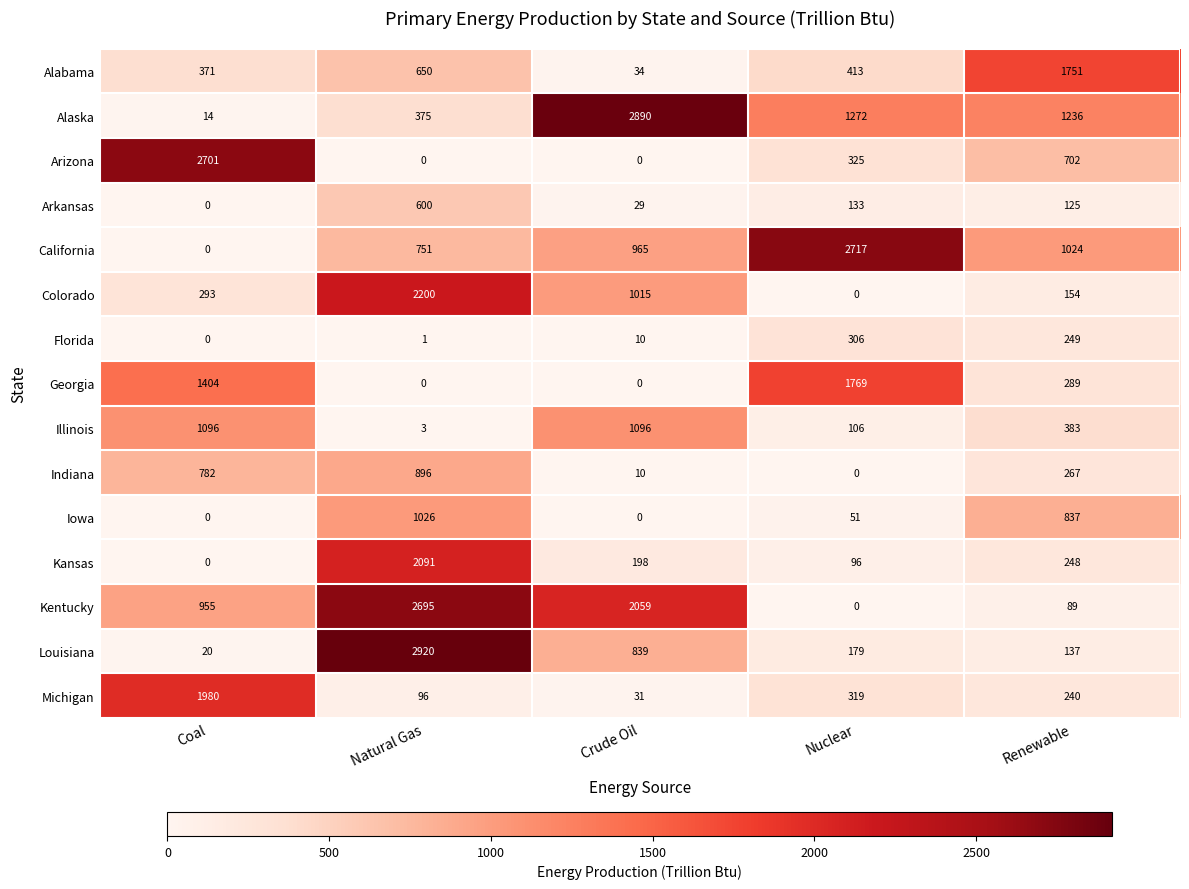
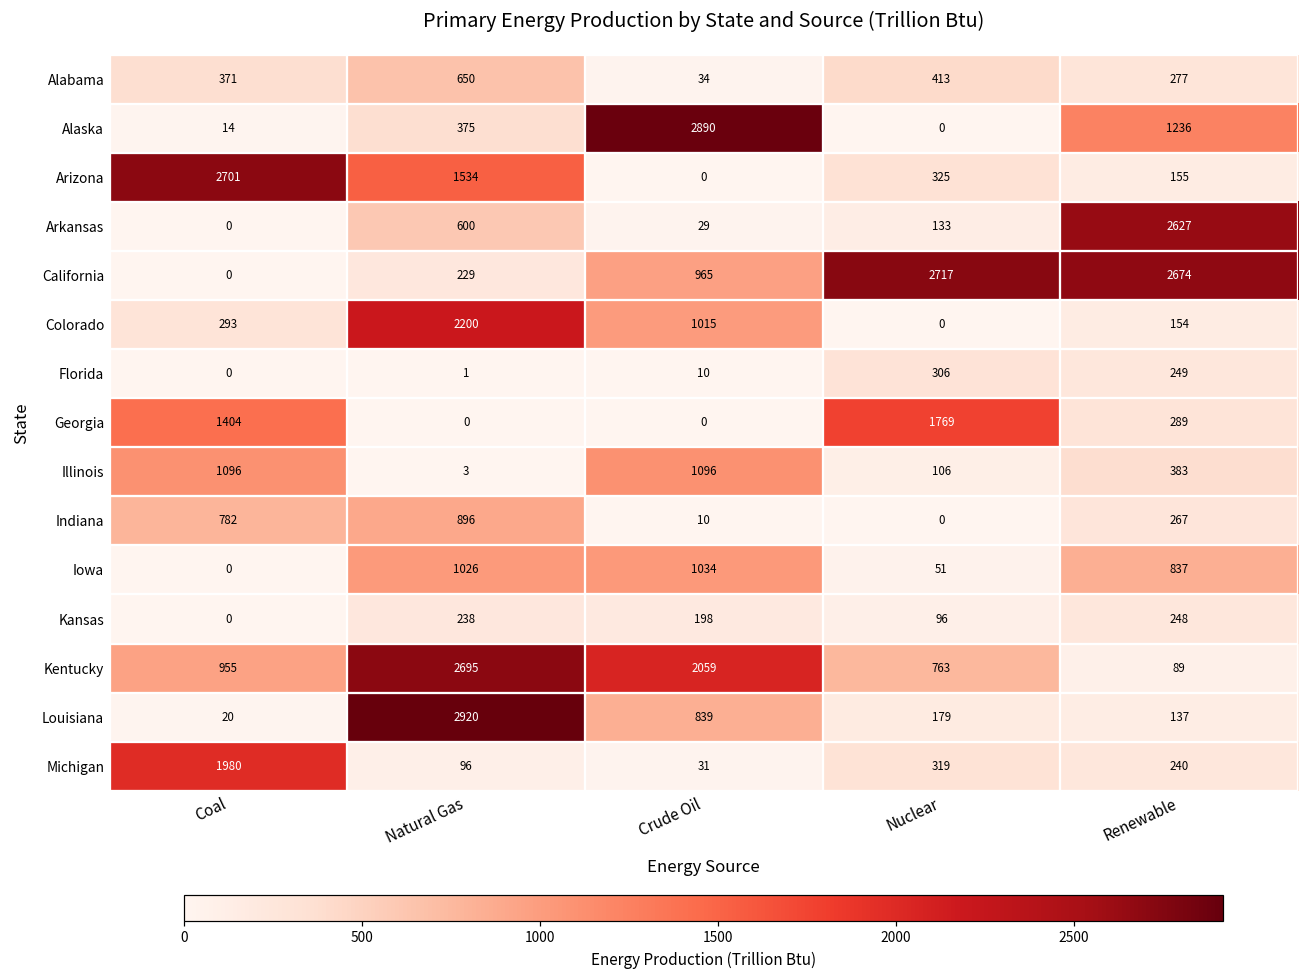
  {
    "Alabama": {
      "Coal": 371,
      "Natural Gas": 650,
      "Crude Oil": 34,
      "Nuclear": 413,
-     "Renewable": 1751
+     "Renewable": 277
    },
    "Alaska": {
      "Coal": 14,
      "Natural Gas": 375,
      "Crude Oil": 2890,
-     "Nuclear": 1272,
+     "Nuclear": 0,
      "Renewable": 1236
    },
    "Arizona": {
      "Coal": 2701,
-     "Natural Gas": 0,
+     "Natural Gas": 1534,
      "Crude Oil": 0,
      "Nuclear": 325,
-     "Renewable": 702
+     "Renewable": 155
    },
    "Arkansas": {
      "Coal": 0,
      "Natural Gas": 600,
      "Crude Oil": 29,
      "Nuclear": 133,
-     "Renewable": 125
+     "Renewable": 2627
    },
    "California": {
      "Coal": 0,
-     "Natural Gas": 751,
+     "Natural Gas": 229,
      "Crude Oil": 965,
      "Nuclear": 2717,
-     "Renewable": 1024
+     "Renewable": 2674
    },
    "Colorado": {
      "Coal": 293,
      "Natural Gas": 2200,
      "Crude Oil": 1015,
      "Nuclear": 0,
      "Renewable": 154
    },
    "Florida": {
      "Coal": 0,
      "Natural Gas": 1,
      "Crude Oil": 10,
      "Nuclear": 306,
      "Renewable": 249
    },
    "Georgia": {
      "Coal": 1404,
      "Natural Gas": 0,
      "Crude Oil": 0,
      "Nuclear": 1769,
      "Renewable": 289
    },
    "Illinois": {
      "Coal": 1096,
      "Natural Gas": 3,
      "Crude Oil": 1096,
      "Nuclear": 106,
      "Renewable": 383
    },
    "Indiana": {
      "Coal": 782,
      "Natural Gas": 896,
      "Crude Oil": 10,
      "Nuclear": 0,
      "Renewable": 267
    },
    "Iowa": {
      "Coal": 0,
      "Natural Gas": 1026,
-     "Crude Oil": 0,
+     "Crude Oil": 1034,
      "Nuclear": 51,
      "Renewable": 837
    },
    "Kansas": {
      "Coal": 0,
-     "Natural Gas": 2091,
+     "Natural Gas": 238,
      "Crude Oil": 198,
      "Nuclear": 96,
      "Renewable": 248
    },
    "Kentucky": {
      "Coal": 955,
      "Natural Gas": 2695,
      "Crude Oil": 2059,
-     "Nuclear": 0,
+     "Nuclear": 763,
      "Renewable": 89
    },
    "Louisiana": {
      "Coal": 20,
      "Natural Gas": 2920,
      "Crude Oil": 839,
      "Nuclear": 179,
      "Renewable": 137
    },
    "Michigan": {
      "Coal": 1980,
      "Natural Gas": 96,
      "Crude Oil": 31,
      "Nuclear": 319,
      "Renewable": 240
    }
  }
